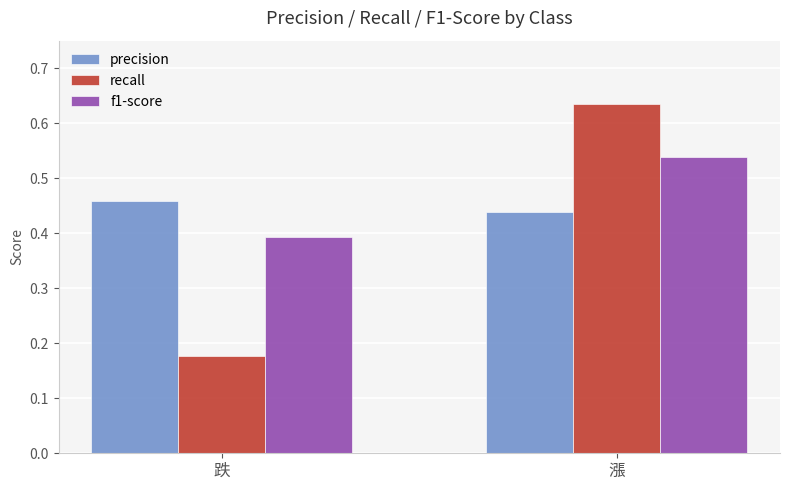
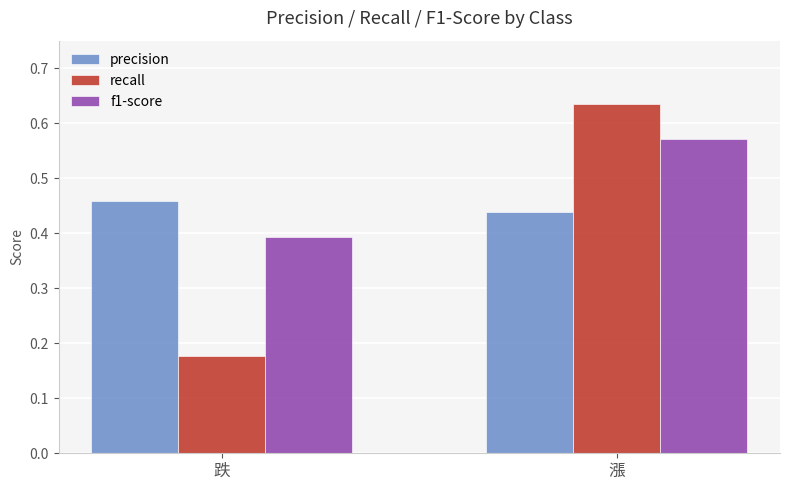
  {
    "precision": {
      "跌": 0.46,
      "漲": 0.44
    },
    "recall": {
      "跌": 0.18,
      "漲": 0.63
    },
    "f1-score": {
      "跌": 0.39,
-     "漲": 0.54
+     "漲": 0.57
    }
  }
